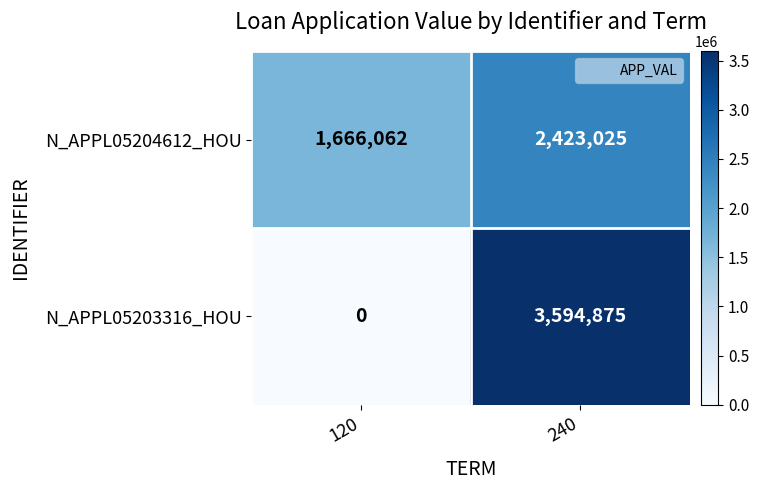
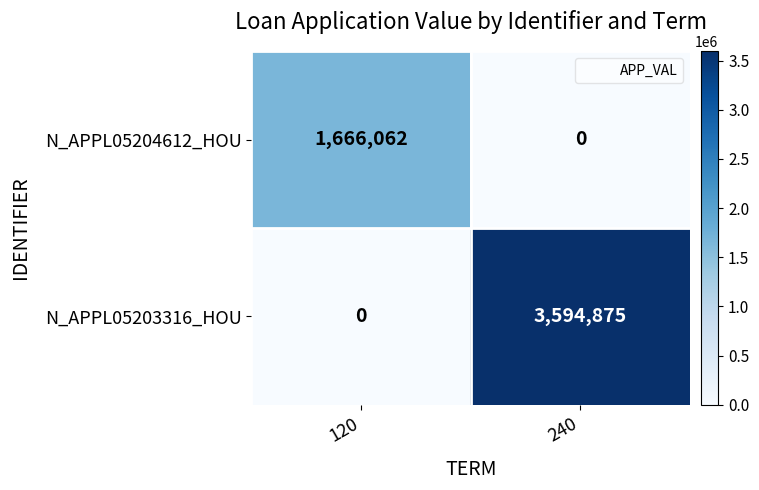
  {
    "N_APPL05204612_HOU": {
      "120": "1,666,062",
-     "240": "2,423,025"
+     "240": "0"
    },
    "N_APPL05203316_HOU": {
      "120": "0",
      "240": "3,594,875"
    }
  }
